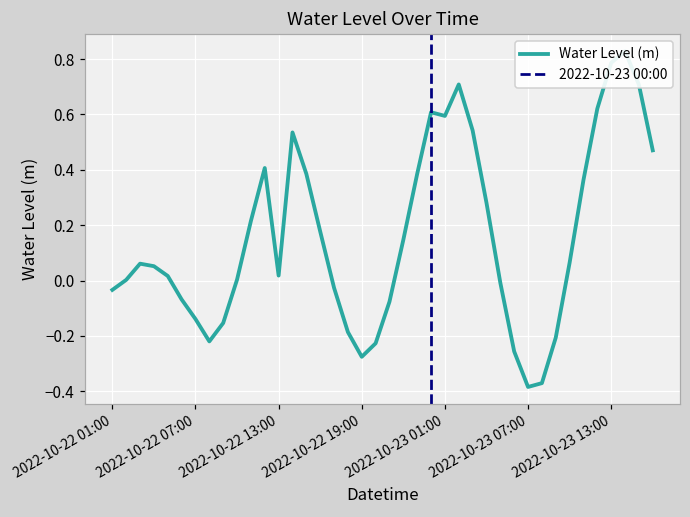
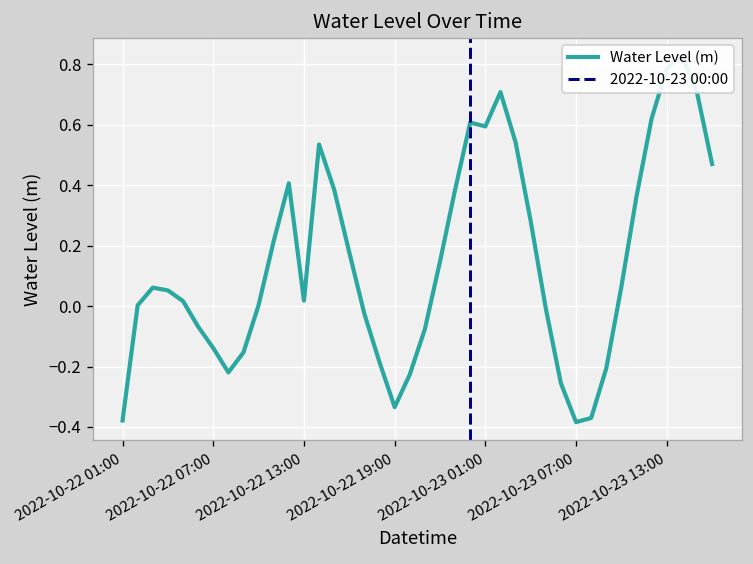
  {
-   "2022-10-22 01:00": -0.03,
+   "2022-10-22 01:00": -0.38,
    "2022-10-22 07:00": -0.14,
    "2022-10-22 13:00": 0.02,
-   "2022-10-22 19:00": -0.28,
+   "2022-10-22 19:00": -0.33,
    "2022-10-23 01:00": 0.59,
    "2022-10-23 07:00": -0.38
  }
